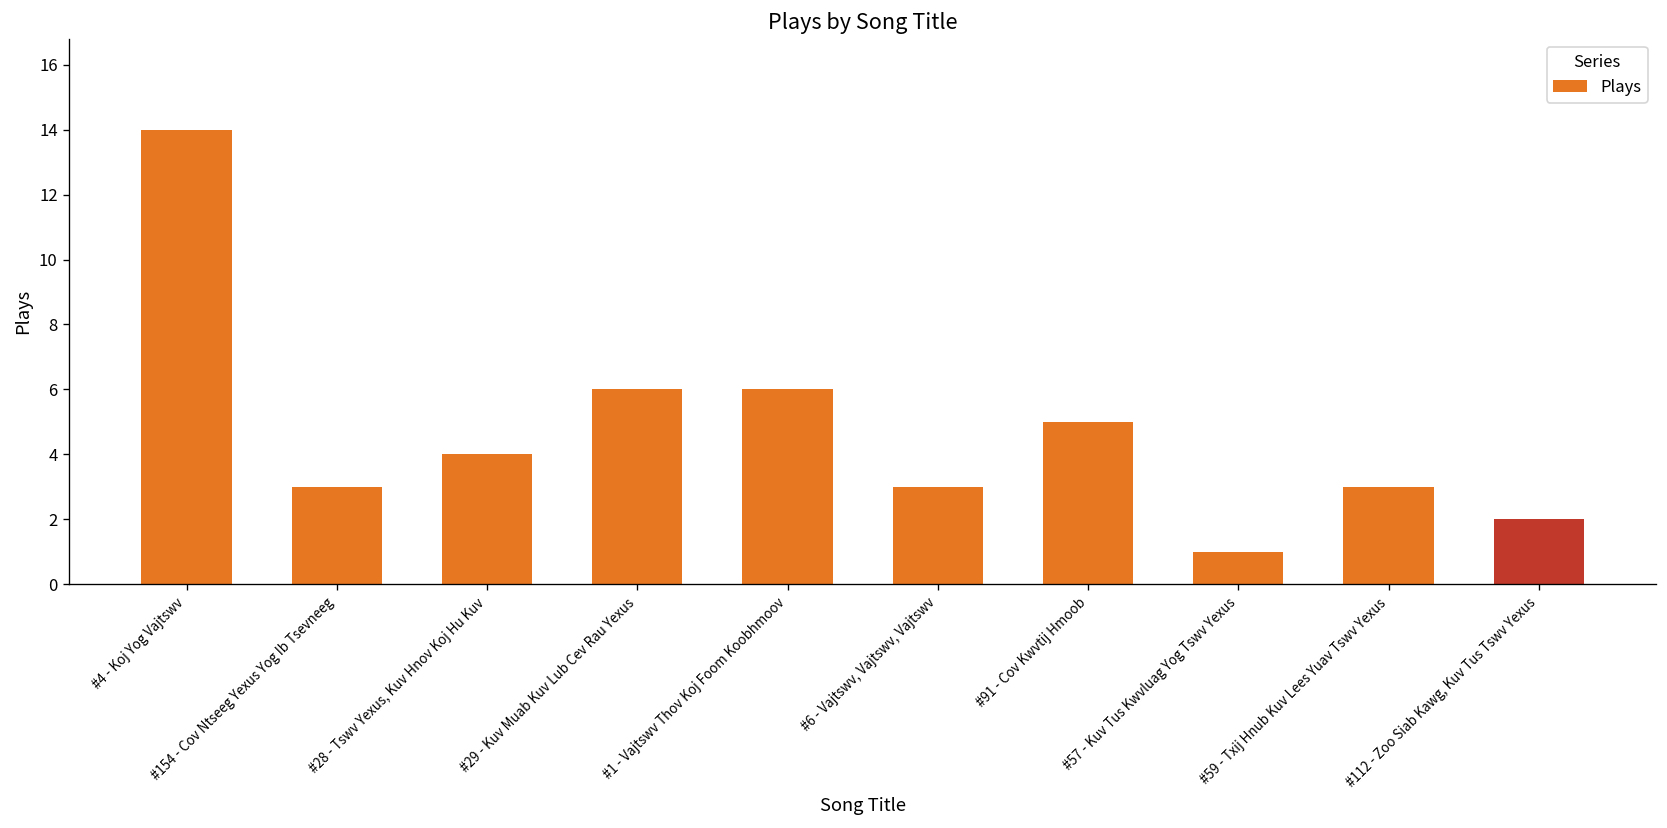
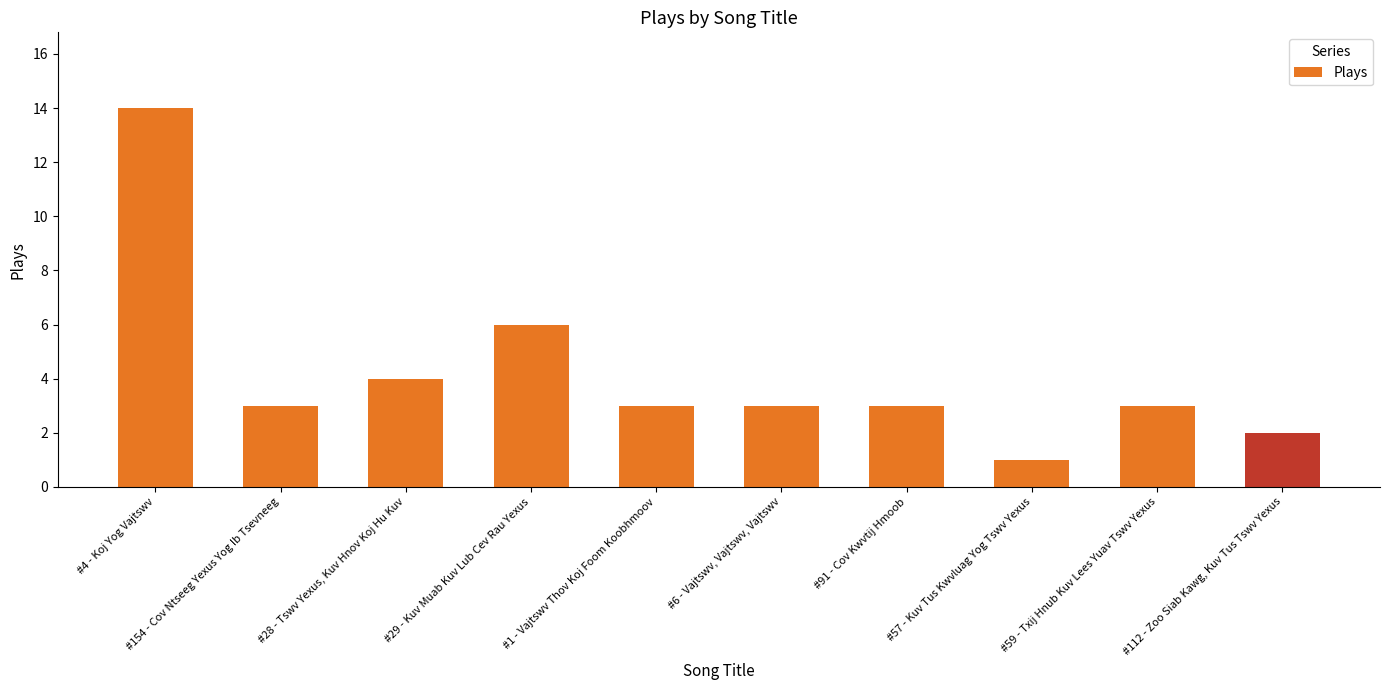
  {
    "#4 - Koj Yog Vajtswv": 14,
    "#154 - Cov Ntseeg Yexus Yog Ib Tsevneeg": 3,
    "#28 - Tswv Yexus, Kuv Hnov Koj Hu Kuv": 4,
    "#29 - Kuv Muab Kuv Lub Cev Rau Yexus": 6,
-   "#1 - Vajtswv Thov Koj Foom Koobhmoov": 6,
+   "#1 - Vajtswv Thov Koj Foom Koobhmoov": 3,
    "#6 - Vajtswv, Vajtswv, Vajtswv": 3,
-   "#91 - Cov Kwvtij Hmoob": 5,
+   "#91 - Cov Kwvtij Hmoob": 3,
    "#57 - Kuv Tus Kwvluag Yog Tswv Yexus": 1,
    "#59 - Txij Hnub Kuv Lees Yuav Tswv Yexus": 3,
    "#112 - Zoo Siab Kawg, Kuv Tus Tswv Yexus": 2
  }
